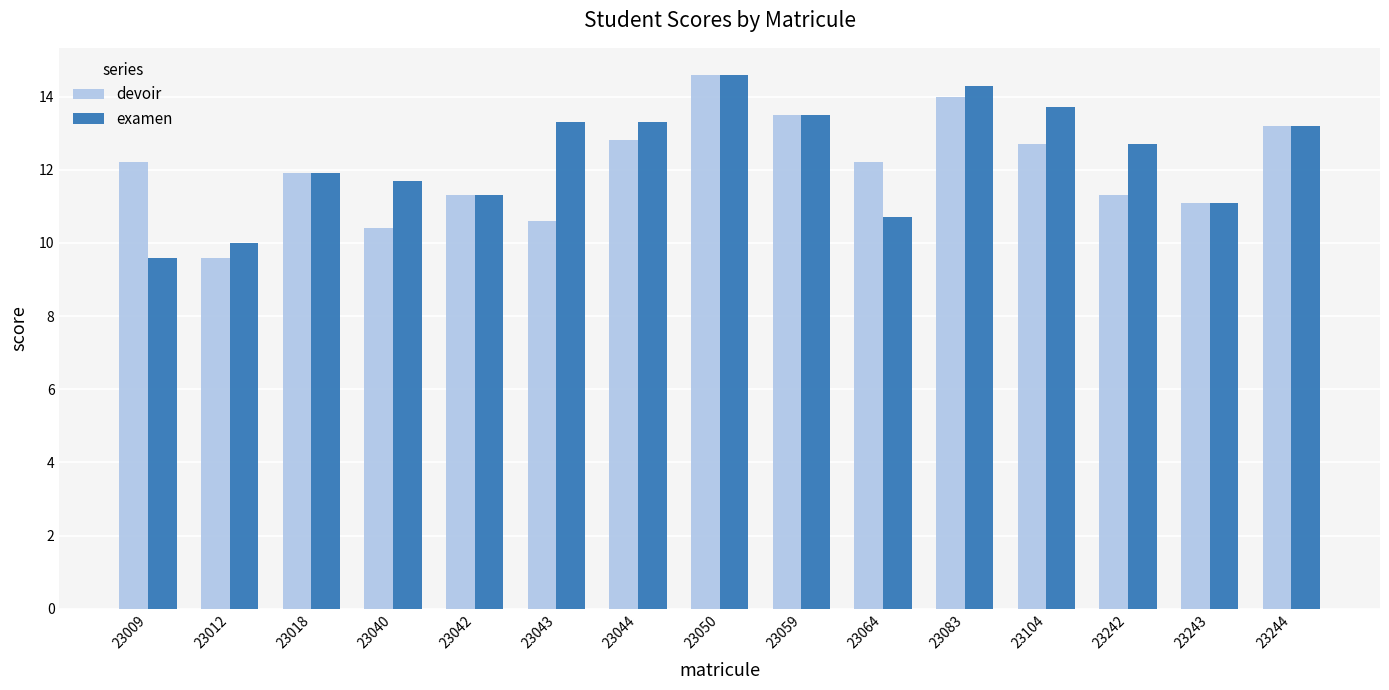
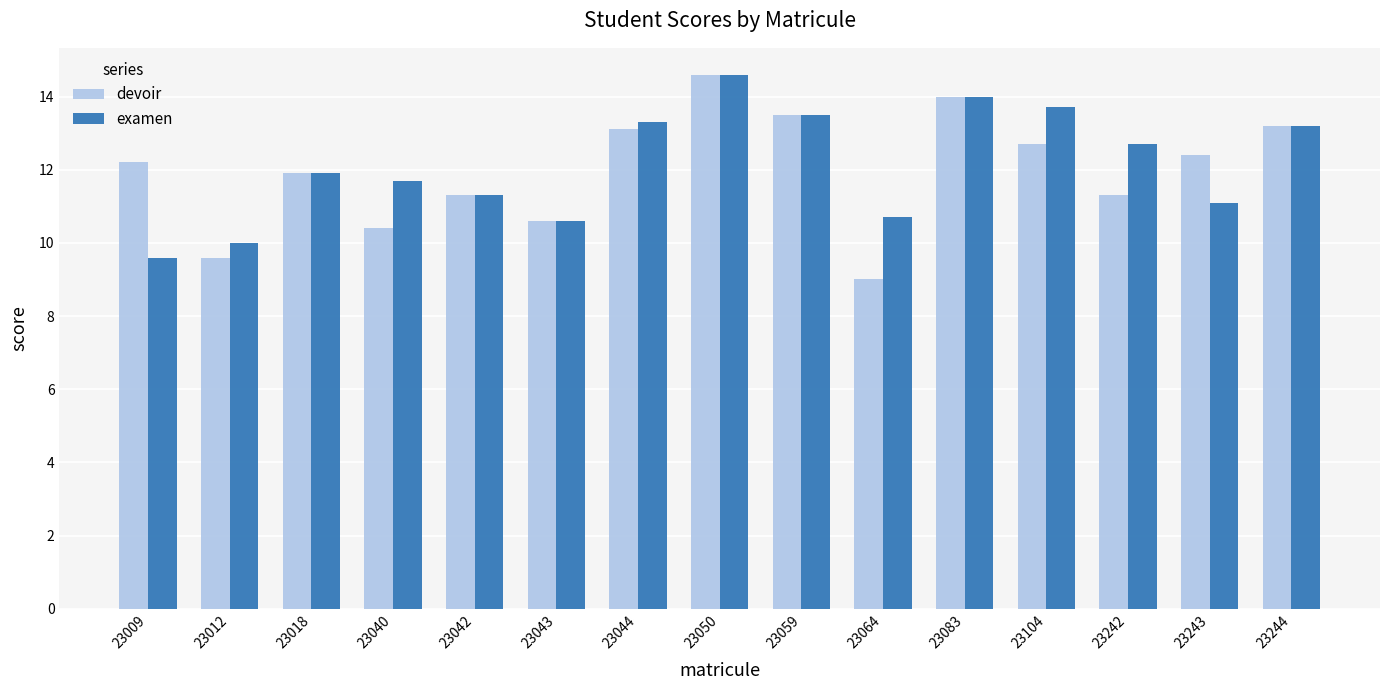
  {
    "devoir": {
      "23009": 12.2,
      "23012": 9.6,
      "23018": 11.9,
      "23040": 10.4,
      "23042": 11.3,
      "23043": 10.6,
-     "23044": 12.8,
+     "23044": 13.1,
      "23050": 14.6,
      "23059": 13.5,
-     "23064": 12.2,
+     "23064": 9.0,
      "23083": 14.0,
      "23104": 12.7,
      "23242": 11.3,
-     "23243": 11.1,
+     "23243": 12.4,
      "23244": 13.2
    },
    "examen": {
      "23009": 9.6,
      "23012": 10.0,
      "23018": 11.9,
      "23040": 11.7,
      "23042": 11.3,
-     "23043": 13.3,
+     "23043": 10.6,
      "23044": 13.3,
      "23050": 14.6,
      "23059": 13.5,
      "23064": 10.7,
-     "23083": 14.3,
+     "23083": 14.0,
      "23104": 13.7,
      "23242": 12.7,
      "23243": 11.1,
      "23244": 13.2
    }
  }
